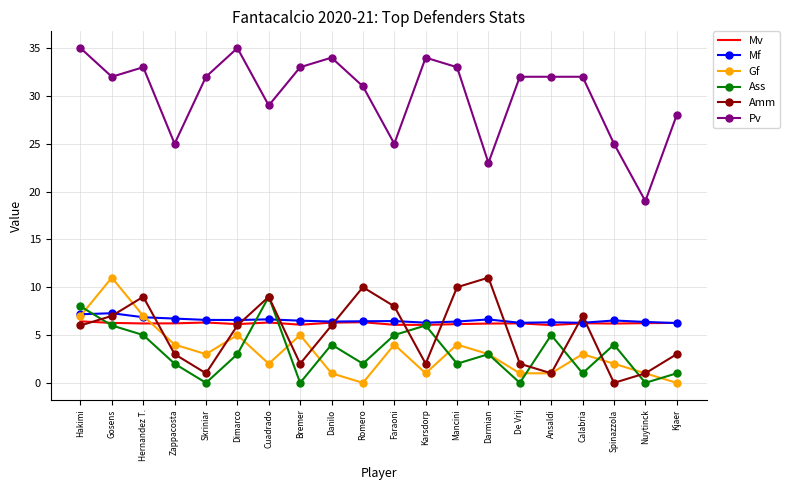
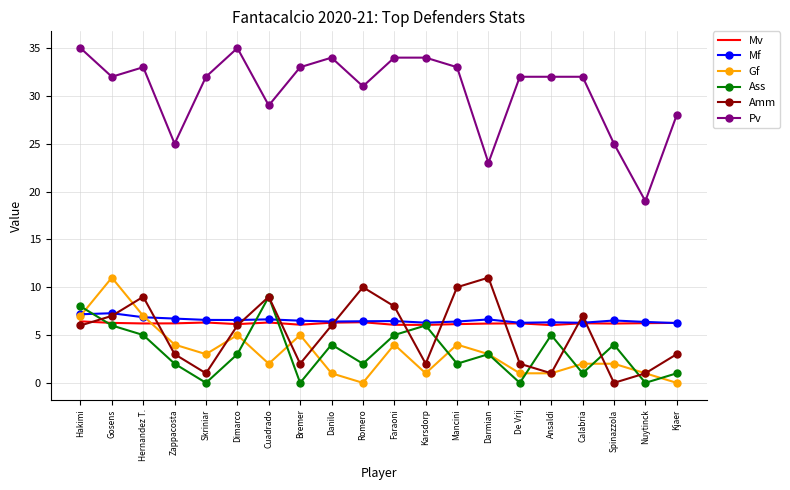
  {
    "Mv": {
      "Hakimi": 6,
      "Gosens": 6,
      "Hernandez T.": 6,
      "Zappacosta": 6,
      "Skriniar": 6,
      "Cuadrado": 6,
      "Bremer": 6,
      "Faraoni": 6,
      "Mancini": 6,
      "Darmian": 6,
      "Ansaldi": 6,
      "Spinazzola": 6
    },
    "Mf": {
      "Gosens": 7,
      "Zappacosta": 7,
      "Skriniar": 7,
      "Dimarco": 7,
      "Cuadrado": 7,
      "Bremer": 7,
      "Faraoni": 6,
      "Mancini": 6,
      "Darmian": 7,
      "Ansaldi": 6,
      "Spinazzola": 7
    },
    "Gf": {
      "Gosens": 11,
      "Zappacosta": 4,
      "Skriniar": 3,
      "Dimarco": 5,
      "Cuadrado": 2,
      "Bremer": 5,
      "Danilo": 1,
      "Romero": 0,
      "Faraoni": 4,
      "Karsdorp": 1,
      "Mancini": 4,
      "De Vrij": 1,
-     "Calabria": 3,
+     "Calabria": 2,
      "Spinazzola": 2,
      "Kjaer": 0
    },
    "Ass": {
      "Hakimi": 8,
      "Gosens": 6,
      "Hernandez T.": 5,
      "Zappacosta": 2,
      "Skriniar": 0,
      "Dimarco": 3,
      "Bremer": 0,
      "Danilo": 4,
      "Romero": 2,
      "Faraoni": 5,
      "Mancini": 2,
      "De Vrij": 0,
      "Ansaldi": 5,
      "Calabria": 1,
      "Spinazzola": 4,
      "Nuytinck": 0,
      "Kjaer": 1
    },
    "Amm": {
      "Hakimi": 6,
      "Gosens": 7,
      "Hernandez T.": 9,
      "Zappacosta": 3,
      "Skriniar": 1,
      "Bremer": 2,
      "Danilo": 6,
      "Romero": 10,
      "Faraoni": 8,
      "Karsdorp": 2,
      "Mancini": 10,
      "Darmian": 11,
      "De Vrij": 2,
      "Calabria": 7,
      "Spinazzola": 0,
      "Kjaer": 3
    },
    "Pv": {
      "Hakimi": 35,
      "Gosens": 32,
      "Hernandez T.": 33,
      "Zappacosta": 25,
      "Skriniar": 32,
      "Dimarco": 35,
      "Cuadrado": 29,
      "Bremer": 33,
      "Danilo": 34,
      "Romero": 31,
-     "Faraoni": 25,
+     "Faraoni": 34,
      "Karsdorp": 34,
      "Mancini": 33,
      "Darmian": 23,
      "De Vrij": 32,
      "Ansaldi": 32,
      "Calabria": 32,
      "Spinazzola": 25,
      "Nuytinck": 19,
      "Kjaer": 28
    }
  }
